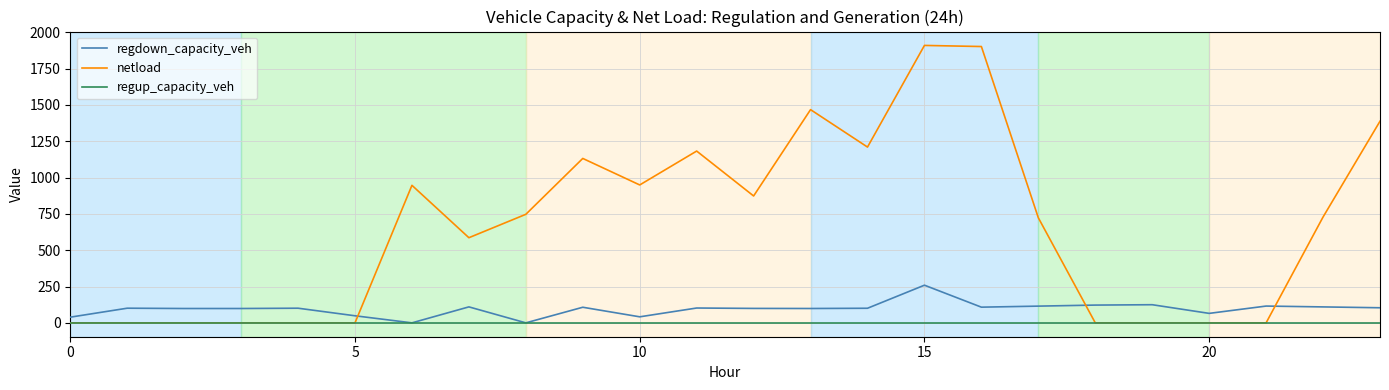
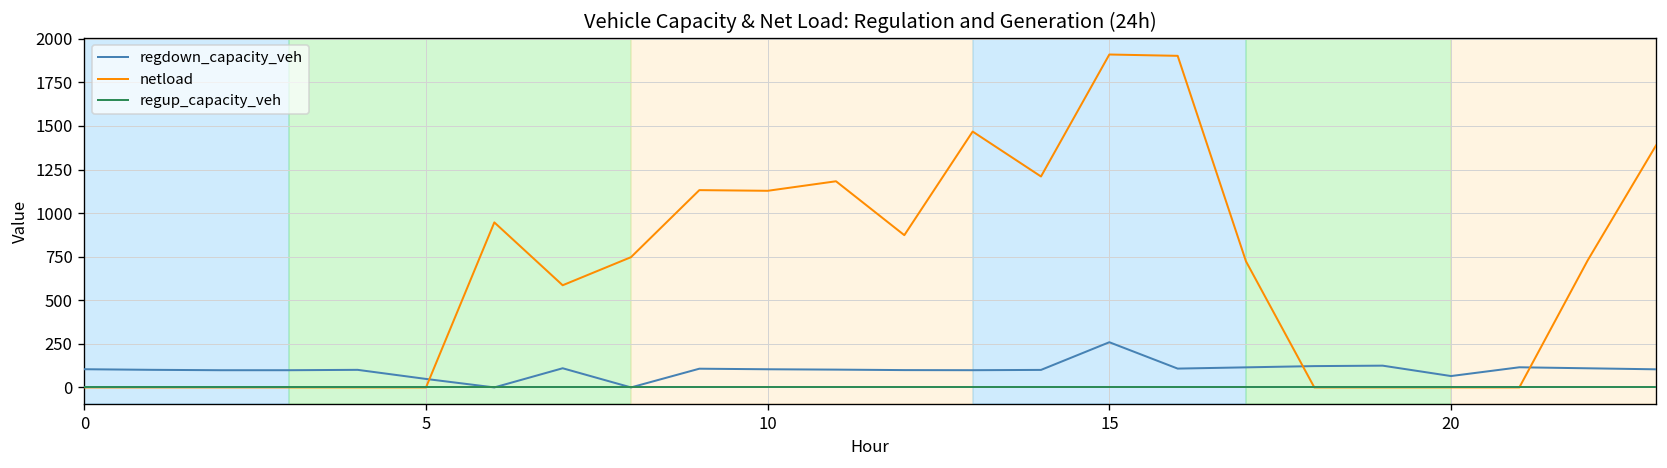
  {
    "regdown_capacity_veh": {
-     "0": 40,
+     "0": 100,
      "5": 50,
-     "10": 40,
+     "10": 100,
      "15": 260,
      "20": 70
    },
    "netload": {
-     "10": 950,
+     "10": 1130,
      "15": 1910
    },
    "regup_capacity_veh": {
      "10": 0,
      "15": 0
    }
  }
